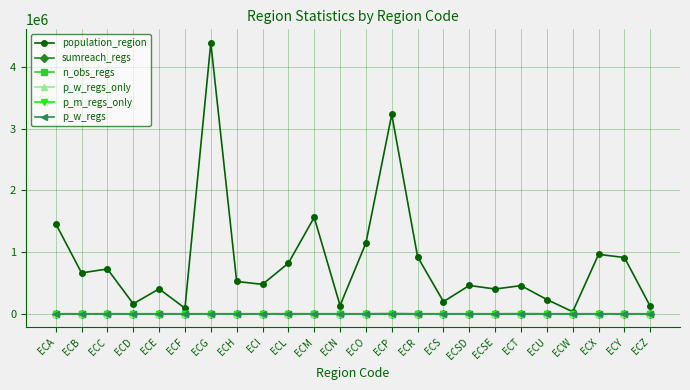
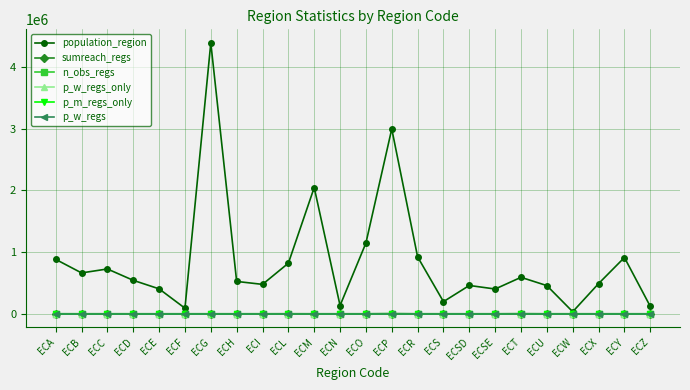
  {
    "population_region": {
-     "ECA": 1500000,
+     "ECA": 900000,
      "ECB": 700000,
      "ECC": 700000,
-     "ECD": 200000,
+     "ECD": 500000,
      "ECE": 400000,
      "ECF": 100000,
      "ECG": 4400000,
      "ECH": 500000,
      "ECI": 500000,
      "ECL": 800000,
-     "ECM": 1600000,
+     "ECM": 2000000,
      "ECN": 100000,
      "ECO": 1100000,
-     "ECP": 3200000,
+     "ECP": 3000000,
      "ECR": 900000,
      "ECS": 200000,
      "ECSD": 500000,
      "ECSE": 400000,
-     "ECT": 500000,
-     "ECU": 200000,
-     "ECX": 1000000,
+     "ECT": 600000,
+     "ECU": 500000,
+     "ECX": 500000,
      "ECY": 900000,
      "ECZ": 100000
    },
    "p_w_regs": {
      "ECA": 0,
      "ECB": 0,
      "ECC": 0,
      "ECD": 0,
      "ECE": 0,
      "ECF": 0,
      "ECG": 0,
      "ECH": 0,
      "ECI": 0,
      "ECL": 0,
      "ECM": 0,
      "ECN": 0,
      "ECO": 0,
      "ECP": 0,
      "ECR": 0,
      "ECS": 0,
      "ECSD": 0,
      "ECSE": 0,
      "ECT": 0,
      "ECU": 0,
      "ECX": 0,
      "ECY": 0,
      "ECZ": 0
    }
  }
